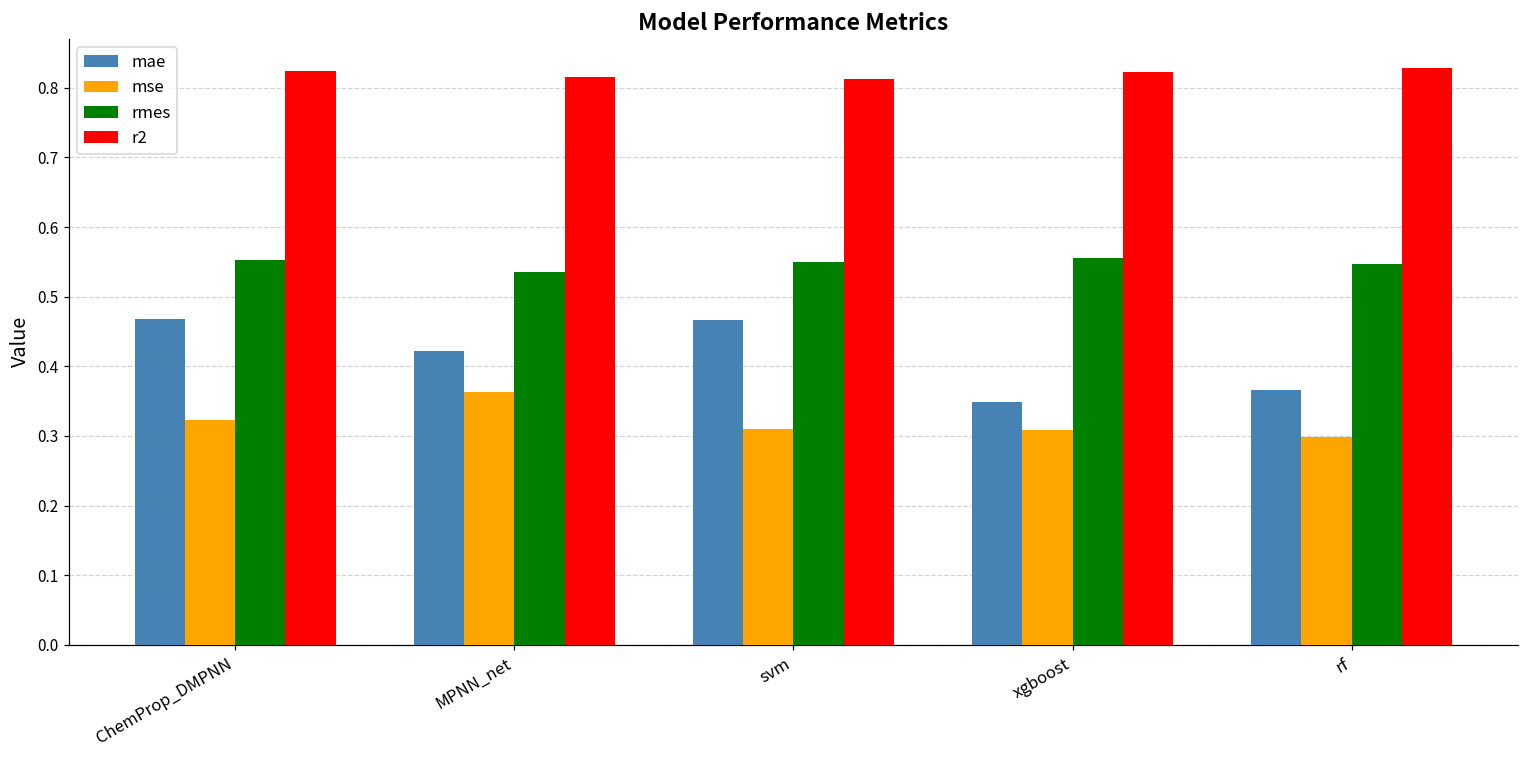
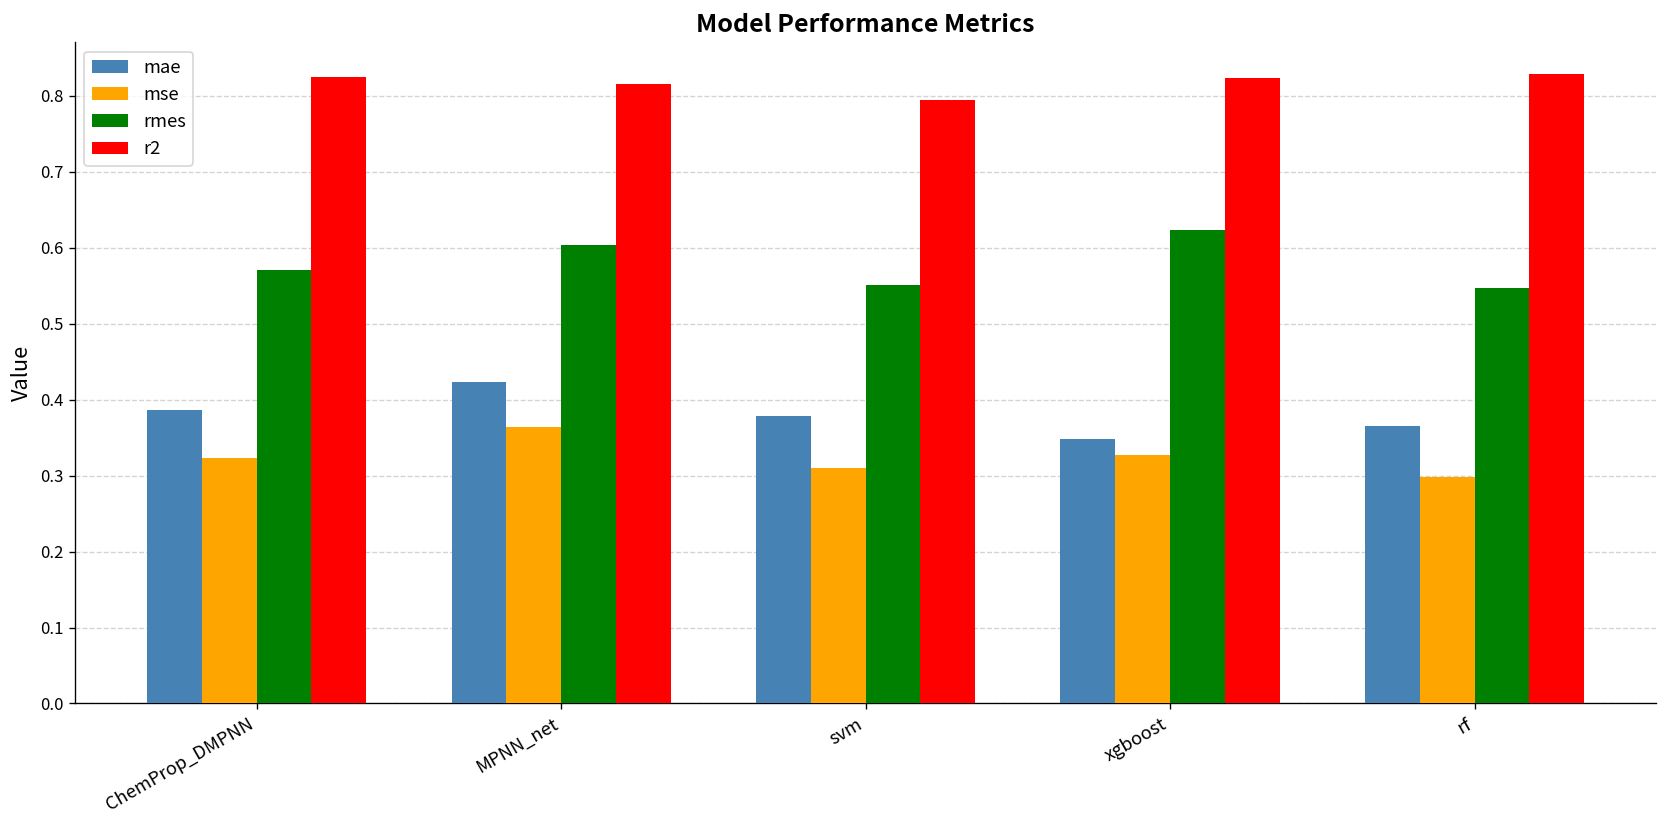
  {
    "mae": {
-     "ChemProp_DMPNN": 0.47,
+     "ChemProp_DMPNN": 0.39,
      "MPNN_net": 0.42,
-     "svm": 0.47,
+     "svm": 0.38,
      "xgboost": 0.35,
      "rf": 0.37
    },
    "mse": {
      "ChemProp_DMPNN": 0.32,
      "MPNN_net": 0.36,
      "svm": 0.31,
-     "xgboost": 0.31,
+     "xgboost": 0.33,
      "rf": 0.30
    },
    "rmes": {
-     "ChemProp_DMPNN": 0.55,
-     "MPNN_net": 0.54,
+     "ChemProp_DMPNN": 0.57,
+     "MPNN_net": 0.60,
      "svm": 0.55,
-     "xgboost": 0.56,
+     "xgboost": 0.62,
      "rf": 0.55
    },
    "r2": {
      "ChemProp_DMPNN": 0.82,
      "MPNN_net": 0.82,
-     "svm": 0.81,
+     "svm": 0.79,
      "xgboost": 0.82,
      "rf": 0.83
    }
  }
